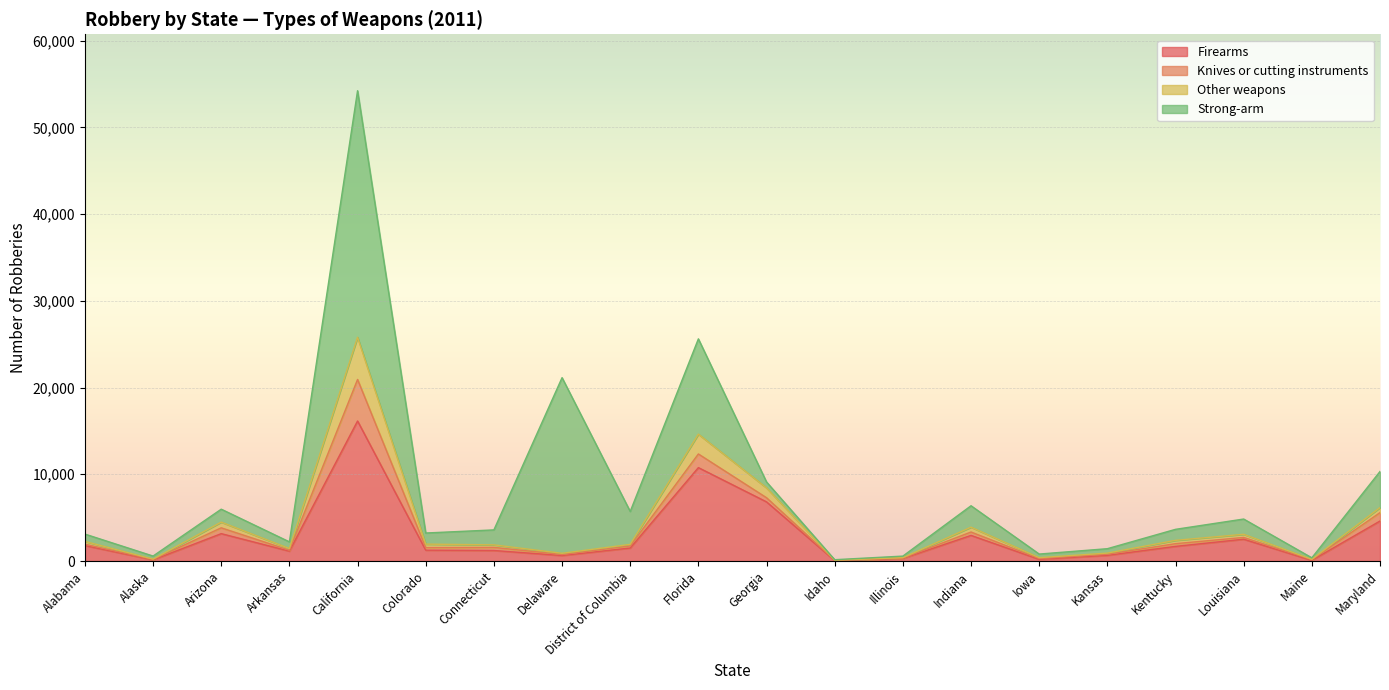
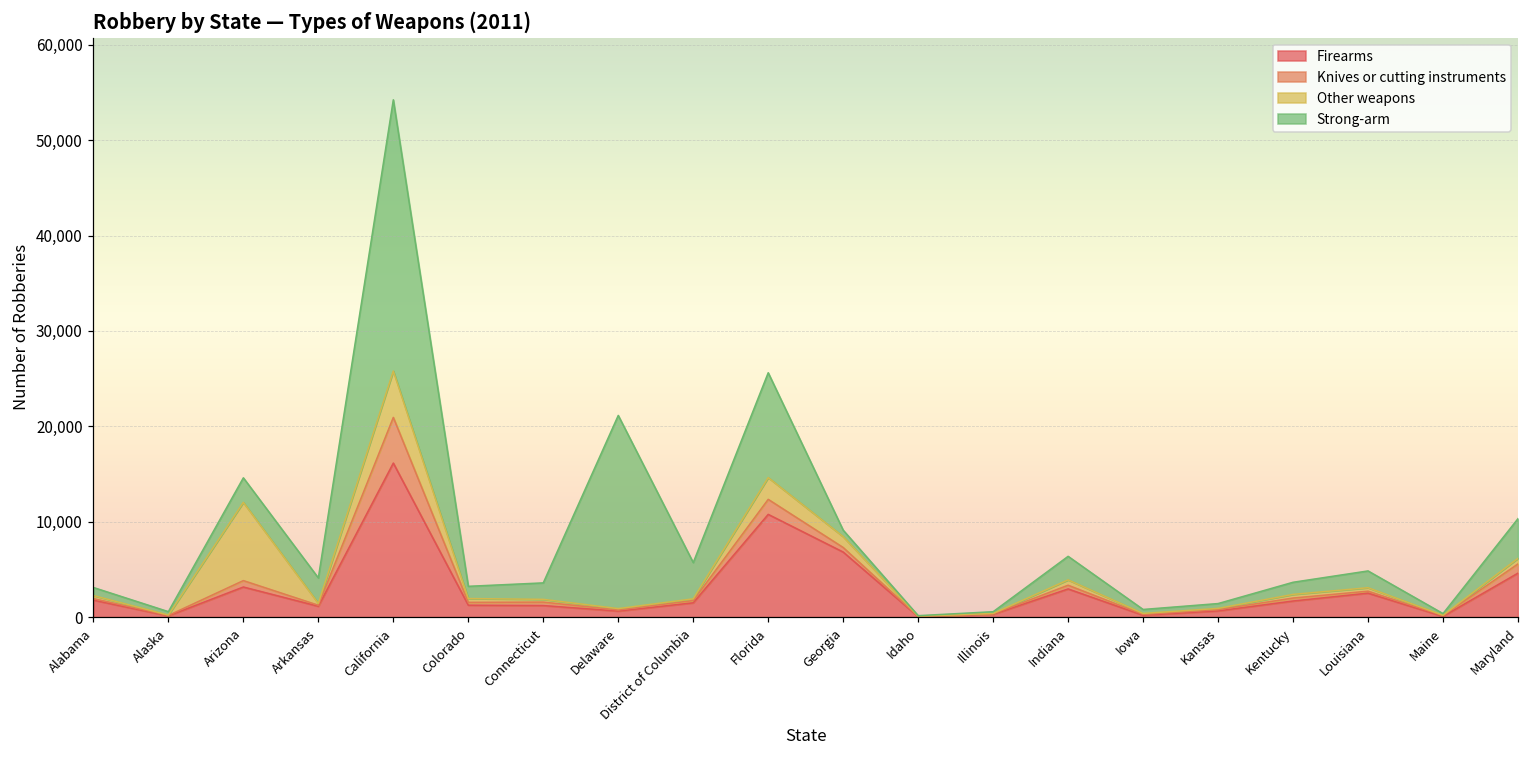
  {
    "Other weapons": {
      "Alabama": "0",
-     "Arizona": "1,000",
+     "Arizona": "8,000",
      "California": "5,000",
      "Colorado": "0",
      "Florida": "2,000",
      "Georgia": "1,000",
      "Indiana": "1,000",
      "Kentucky": "0",
      "Louisiana": "0",
      "Maryland": "1,000"
    },
    "Strong-arm": {
      "Alabama": "1,000",
      "Alaska": "0",
-     "Arizona": "1,000",
-     "Arkansas": "1,000",
+     "Arizona": "3,000",
+     "Arkansas": "3,000",
      "California": "28,000",
      "Colorado": "1,000",
      "Connecticut": "2,000",
      "Delaware": "20,000",
      "District of Columbia": "4,000",
      "Florida": "11,000",
      "Georgia": "1,000",
      "Indiana": "2,000",
      "Iowa": "0",
      "Kansas": "1,000",
      "Kentucky": "1,000",
      "Louisiana": "2,000",
      "Maryland": "4,000"
    }
  }
